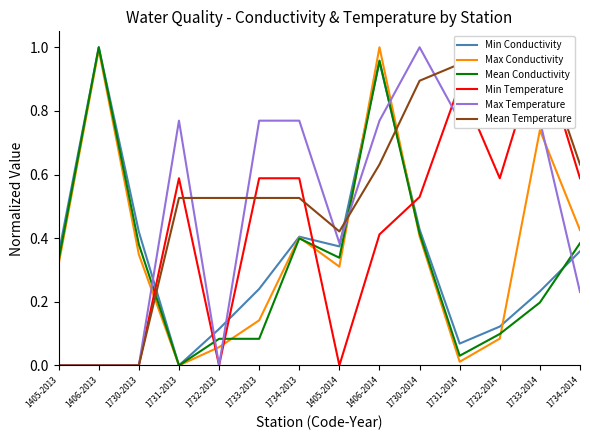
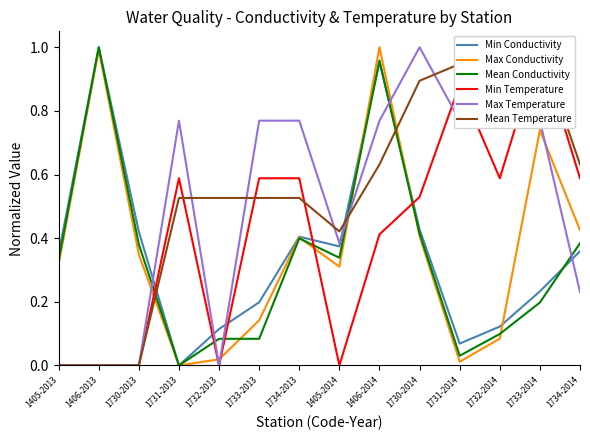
  {
    "Min Conductivity": {
      "1405-2013": 0.35,
      "1730-2013": 0.42,
      "1732-2013": 0.11,
-     "1733-2013": 0.24,
+     "1733-2013": 0.20,
      "1405-2014": 0.37,
      "1730-2014": 0.43,
      "1731-2014": 0.07,
      "1732-2014": 0.12,
      "1733-2014": 0.23,
      "1734-2014": 0.36
    },
    "Max Conductivity": {
      "1405-2013": 0.32,
      "1730-2013": 0.35,
-     "1732-2013": 0.06,
+     "1732-2013": 0.02,
      "1733-2013": 0.14,
      "1405-2014": 0.31,
      "1406-2014": 1.00,
      "1730-2014": 0.41,
      "1731-2014": 0.01,
      "1732-2014": 0.08,
      "1733-2014": 0.74,
      "1734-2014": 0.43
    },
    "Mean Conductivity": {
      "1405-2013": 0.33,
      "1730-2013": 0.38,
      "1732-2013": 0.08,
      "1733-2013": 0.08,
      "1405-2014": 0.34,
      "1730-2014": 0.41,
      "1731-2014": 0.03,
      "1732-2014": 0.10,
      "1733-2014": 0.20,
      "1734-2014": 0.38
    },
    "Min Temperature": {
      "1731-2013": 0.59,
      "1733-2013": 0.59,
      "1734-2013": 0.59,
      "1405-2014": 0.00,
      "1406-2014": 0.41,
      "1730-2014": 0.53,
      "1732-2014": 0.59,
      "1734-2014": 0.59
    },
    "Max Temperature": {
      "1731-2013": 0.77,
      "1733-2013": 0.77,
      "1734-2013": 0.77,
      "1405-2014": 0.38,
      "1406-2014": 0.77,
      "1730-2014": 1.00,
      "1734-2014": 0.23
    },
    "Mean Temperature": {
      "1731-2013": 0.53,
      "1732-2013": 0.53,
      "1733-2013": 0.53,
      "1734-2013": 0.53,
      "1405-2014": 0.42,
      "1406-2014": 0.63,
      "1730-2014": 0.89,
      "1734-2014": 0.63
    }
  }
